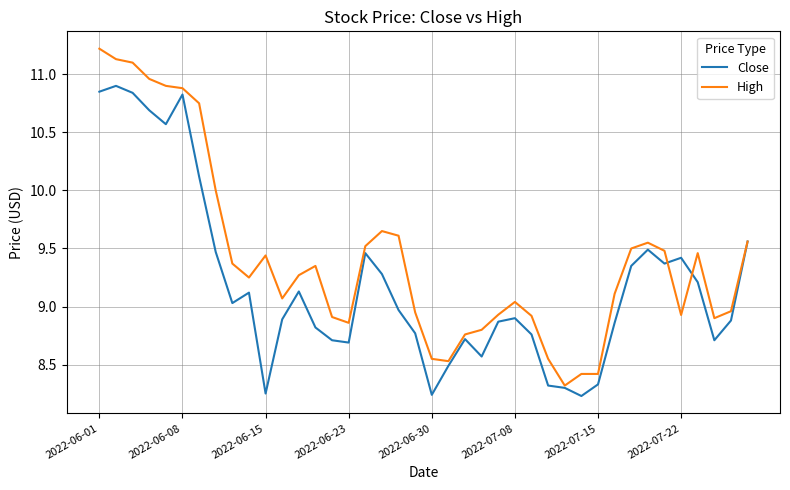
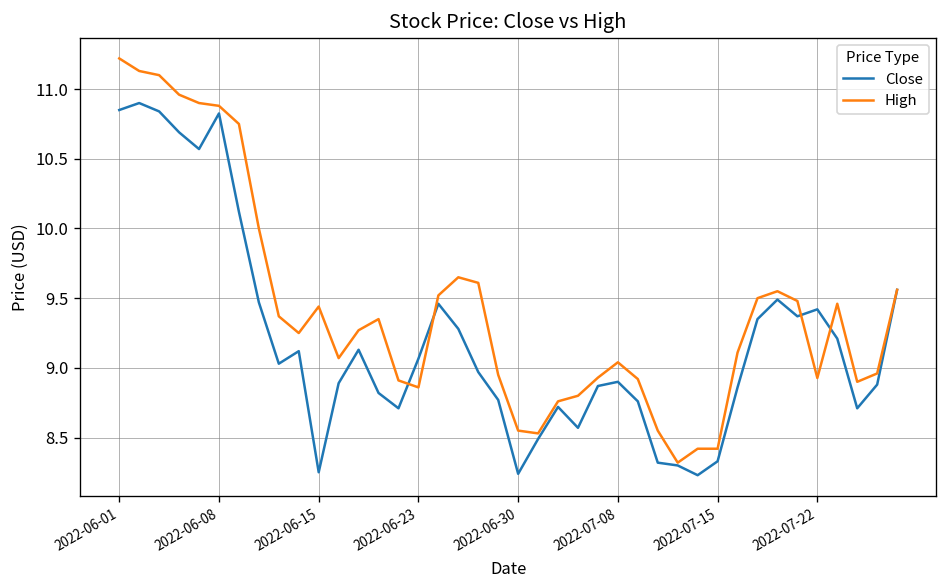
  {
    "Close": {
      "2022-06-01": 10.85,
      "2022-06-08": 10.83,
      "2022-06-15": 8.25,
-     "2022-06-23": 8.69,
+     "2022-06-23": 9.07,
      "2022-06-30": 8.24,
      "2022-07-08": 8.90,
      "2022-07-15": 8.33,
      "2022-07-22": 9.42
    },
    "High": {
      "2022-06-01": 11.22,
      "2022-06-08": 10.88,
      "2022-06-15": 9.44,
      "2022-06-23": 8.86,
      "2022-06-30": 8.55,
      "2022-07-08": 9.04,
      "2022-07-15": 8.42,
      "2022-07-22": 8.93
    }
  }
